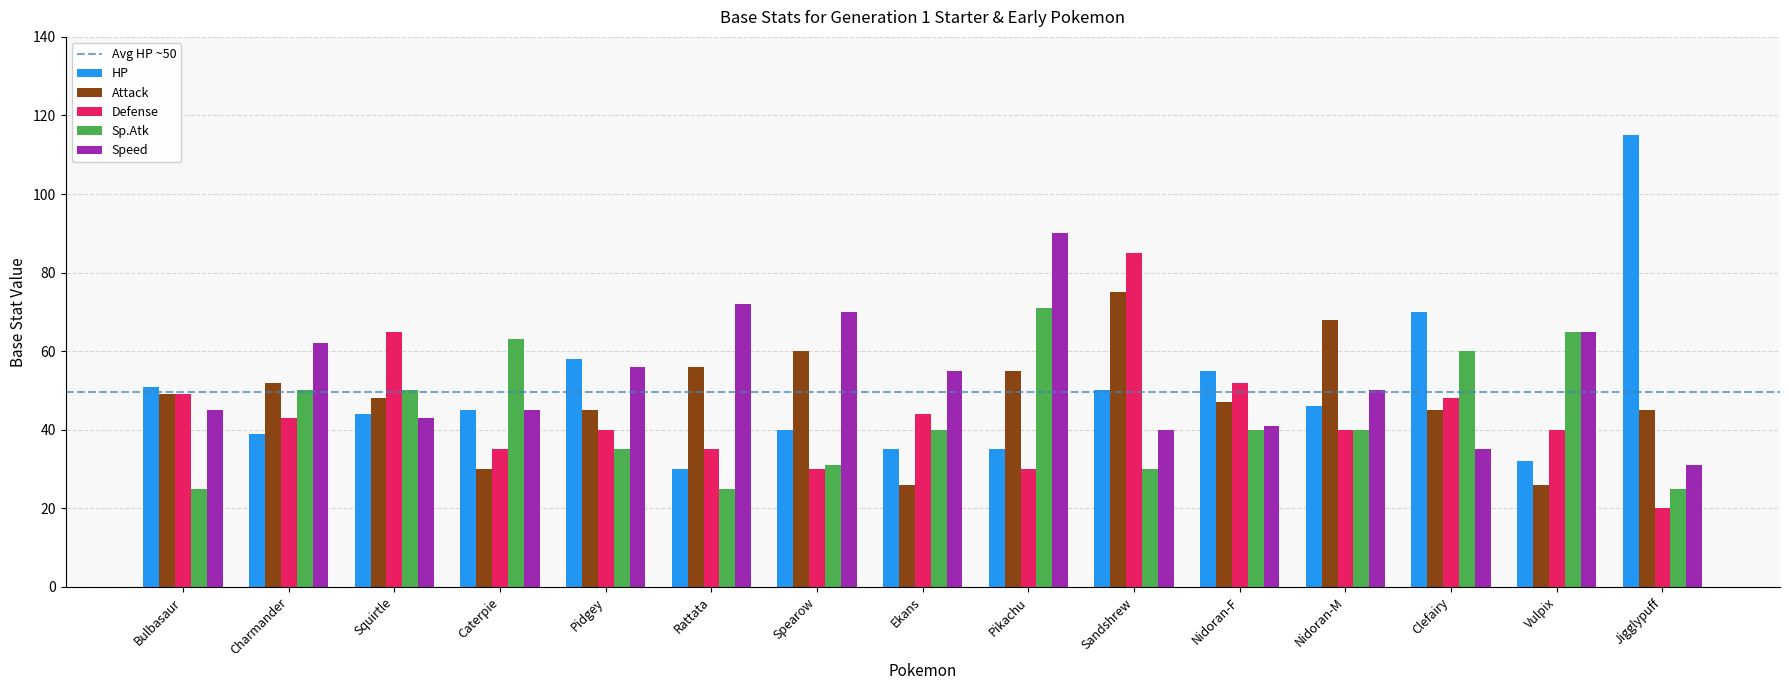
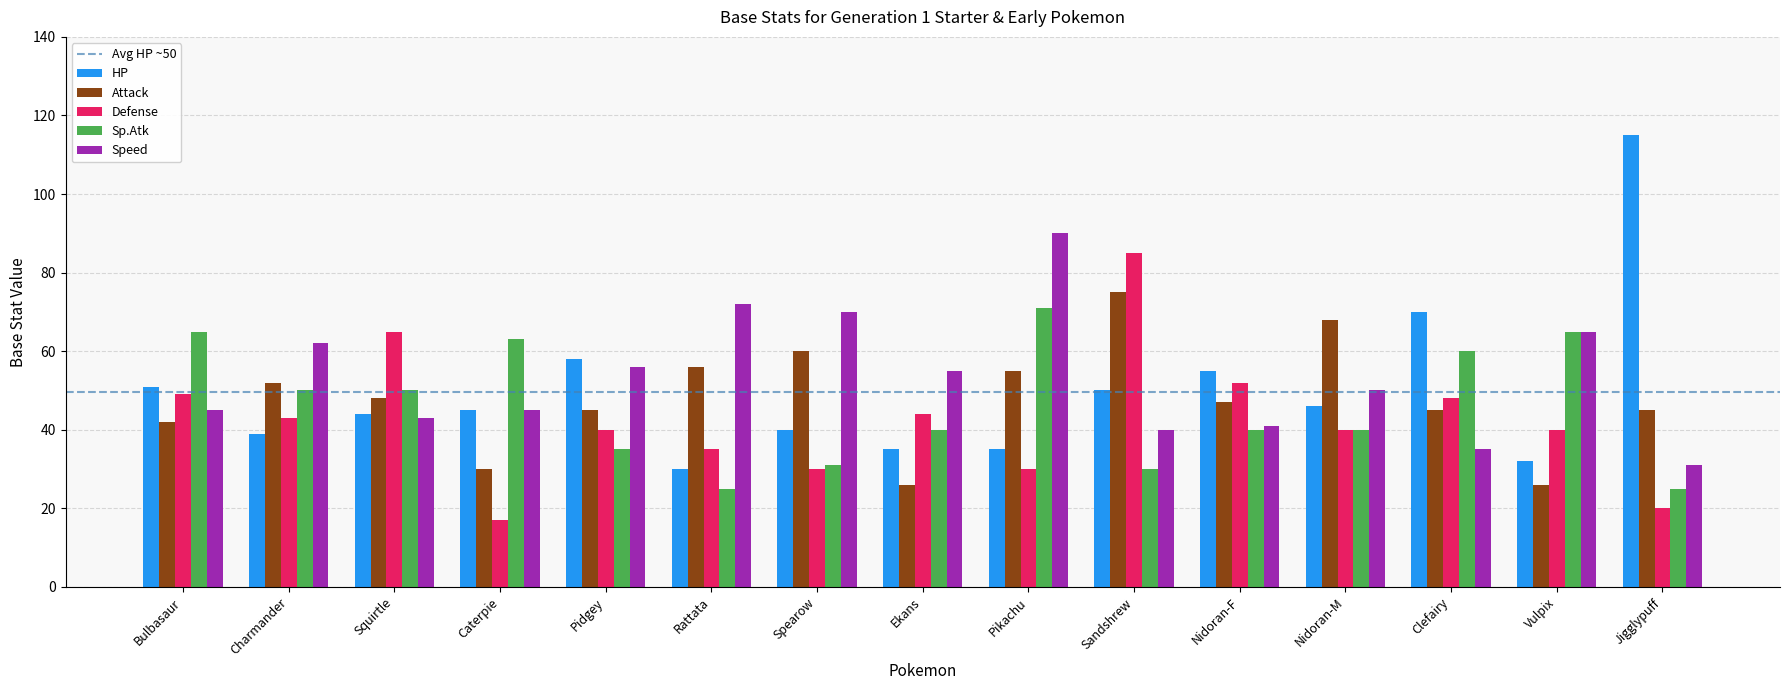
  {
    "HP": {
      "Bulbasaur": 51,
      "Charmander": 39,
      "Squirtle": 44,
      "Caterpie": 45,
      "Pidgey": 58,
      "Rattata": 30,
      "Spearow": 40,
      "Ekans": 35,
      "Pikachu": 35,
      "Sandshrew": 50,
      "Nidoran-F": 55,
      "Nidoran-M": 46,
      "Clefairy": 70,
      "Vulpix": 32,
      "Jigglypuff": 115
    },
    "Attack": {
-     "Bulbasaur": 49,
+     "Bulbasaur": 42,
      "Charmander": 52,
      "Squirtle": 48,
      "Caterpie": 30,
      "Pidgey": 45,
      "Rattata": 56,
      "Spearow": 60,
      "Ekans": 26,
      "Pikachu": 55,
      "Sandshrew": 75,
      "Nidoran-F": 47,
      "Nidoran-M": 68,
      "Clefairy": 45,
      "Vulpix": 26,
      "Jigglypuff": 45
    },
    "Defense": {
      "Bulbasaur": 49,
      "Charmander": 43,
      "Squirtle": 65,
-     "Caterpie": 35,
+     "Caterpie": 17,
      "Pidgey": 40,
      "Rattata": 35,
      "Spearow": 30,
      "Ekans": 44,
      "Pikachu": 30,
      "Sandshrew": 85,
      "Nidoran-F": 52,
      "Nidoran-M": 40,
      "Clefairy": 48,
      "Vulpix": 40,
      "Jigglypuff": 20
    },
    "Sp.Atk": {
-     "Bulbasaur": 25,
+     "Bulbasaur": 65,
      "Charmander": 50,
      "Squirtle": 50,
      "Caterpie": 63,
      "Pidgey": 35,
      "Rattata": 25,
      "Spearow": 31,
      "Ekans": 40,
      "Pikachu": 71,
      "Sandshrew": 30,
      "Nidoran-F": 40,
      "Nidoran-M": 40,
      "Clefairy": 60,
      "Vulpix": 65,
      "Jigglypuff": 25
    },
    "Speed": {
      "Bulbasaur": 45,
      "Charmander": 62,
      "Squirtle": 43,
      "Caterpie": 45,
      "Pidgey": 56,
      "Rattata": 72,
      "Spearow": 70,
      "Ekans": 55,
      "Pikachu": 90,
      "Sandshrew": 40,
      "Nidoran-F": 41,
      "Nidoran-M": 50,
      "Clefairy": 35,
      "Vulpix": 65,
      "Jigglypuff": 31
    }
  }
